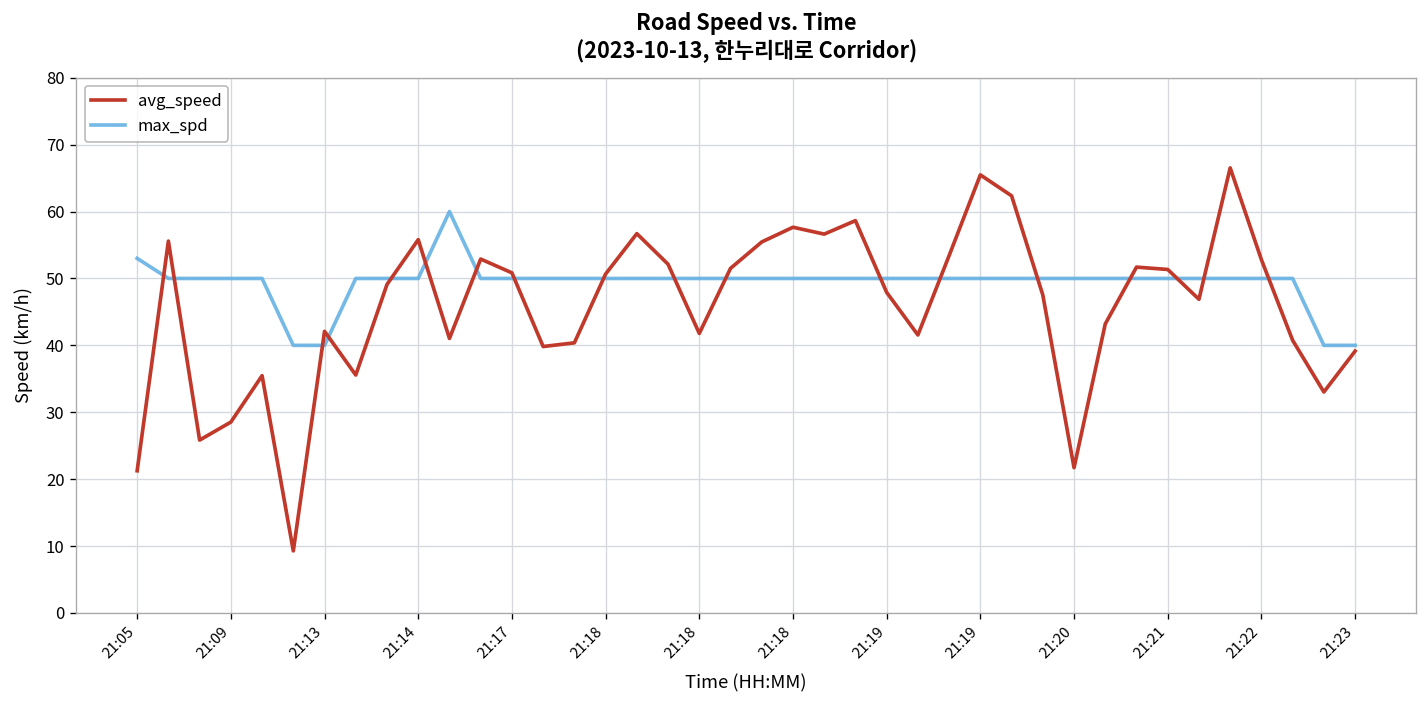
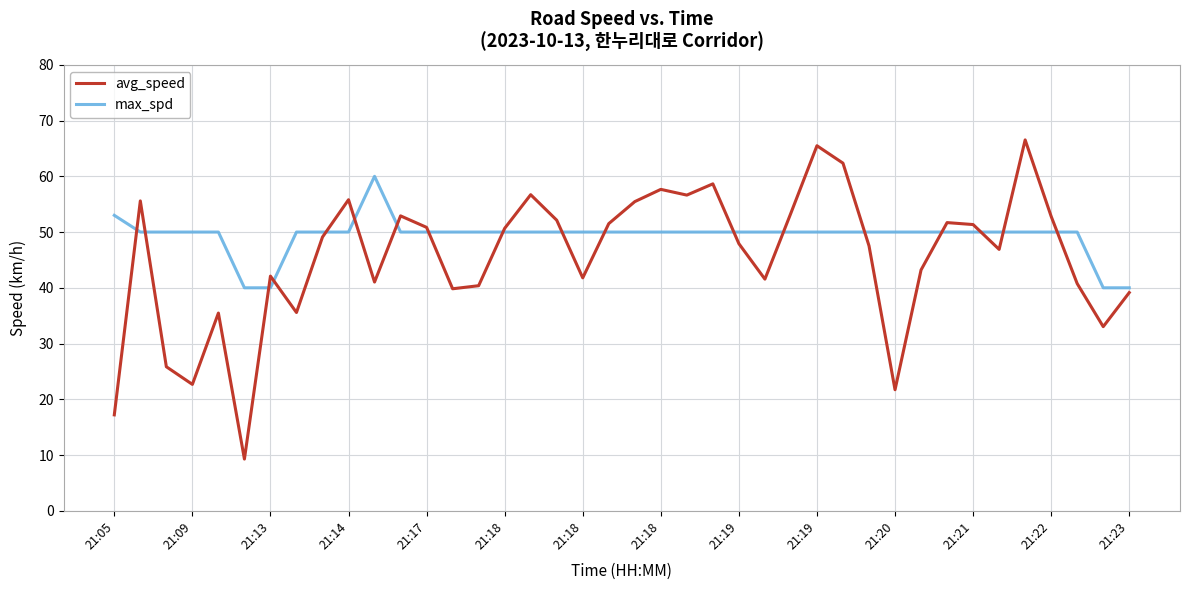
  {
    "avg_speed": {
-     "21:05": 21,
-     "21:09": 29,
+     "21:05": 17,
+     "21:09": 23,
      "21:13": 42
    },
    "max_spd": {
      "21:05": 53,
      "21:09": 50,
      "21:13": 40
    }
  }
